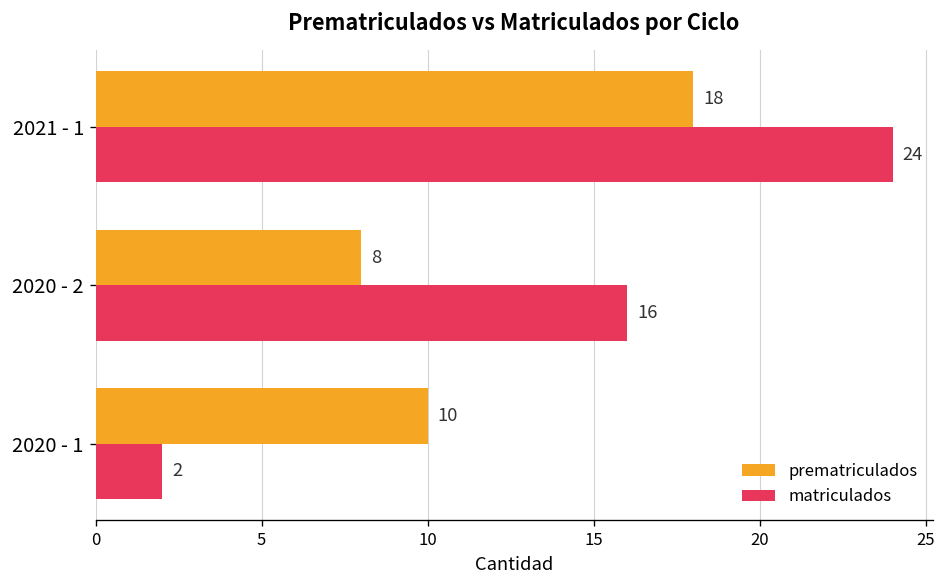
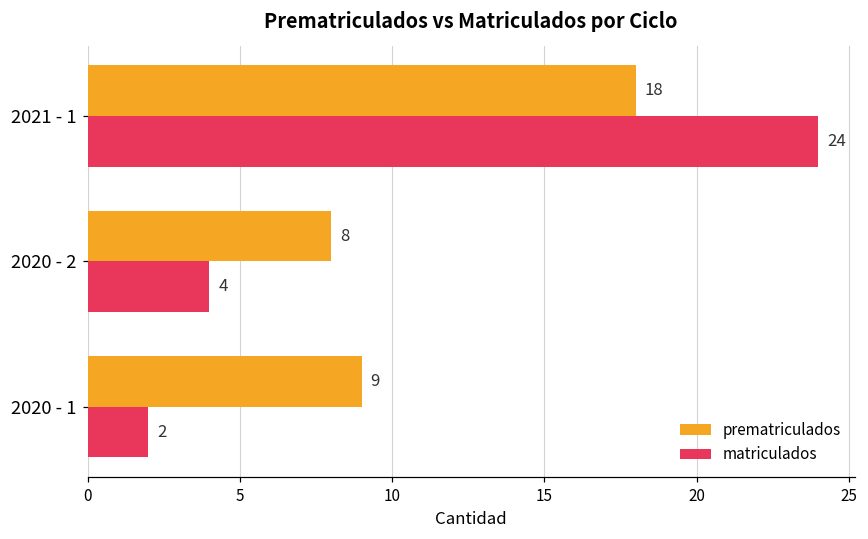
  {
    "prematriculados": {
      "2021 - 1": 18,
      "2020 - 2": 8,
-     "2020 - 1": 10
+     "2020 - 1": 9
    },
    "matriculados": {
      "2021 - 1": 24,
-     "2020 - 2": 16,
+     "2020 - 2": 4,
      "2020 - 1": 2
    }
  }
